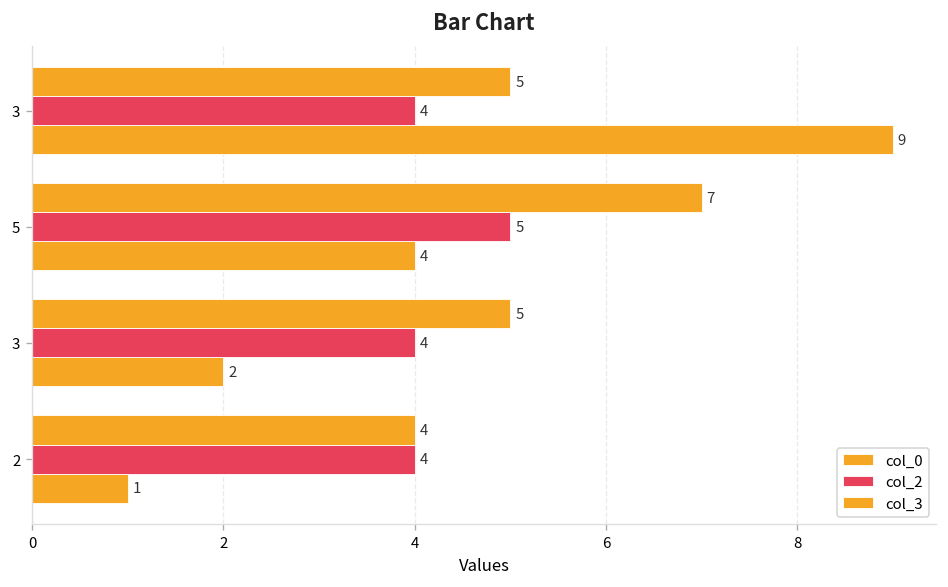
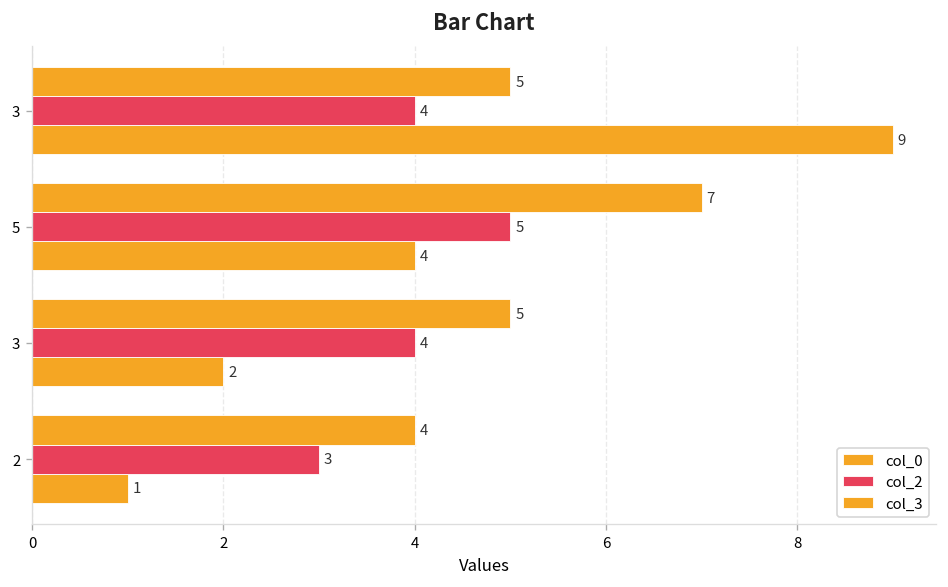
  {
    "col_2": {
      "5": 5,
-     "2": 4
+     "2": 3
    }
  }
